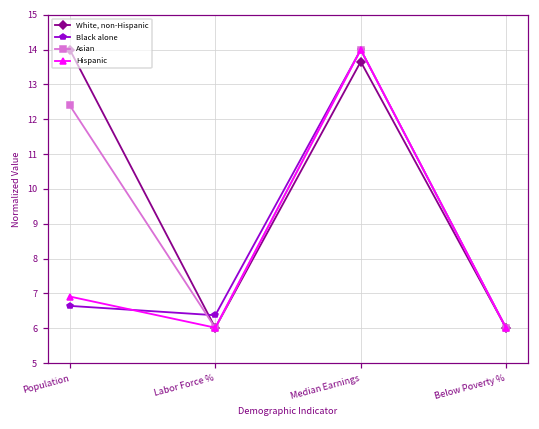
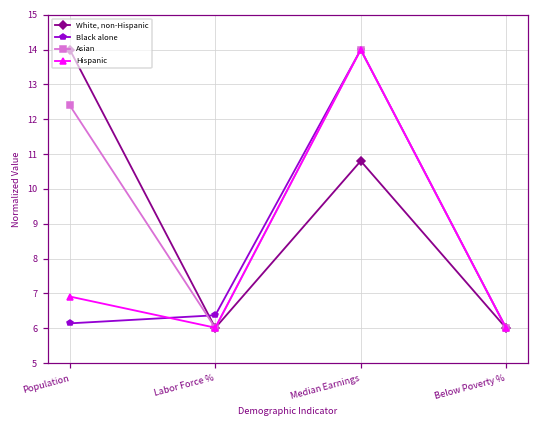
  {
    "White, non-Hispanic": {
-     "Median Earnings": 13.7
+     "Median Earnings": 10.8
    },
    "Black alone": {
-     "Population": 6.6,
+     "Population": 6.1,
      "Labor Force %": 6.4
    },
    "Asian": {
      "Population": 12.4
    },
    "Hispanic": {
      "Population": 6.9
    }
  }
